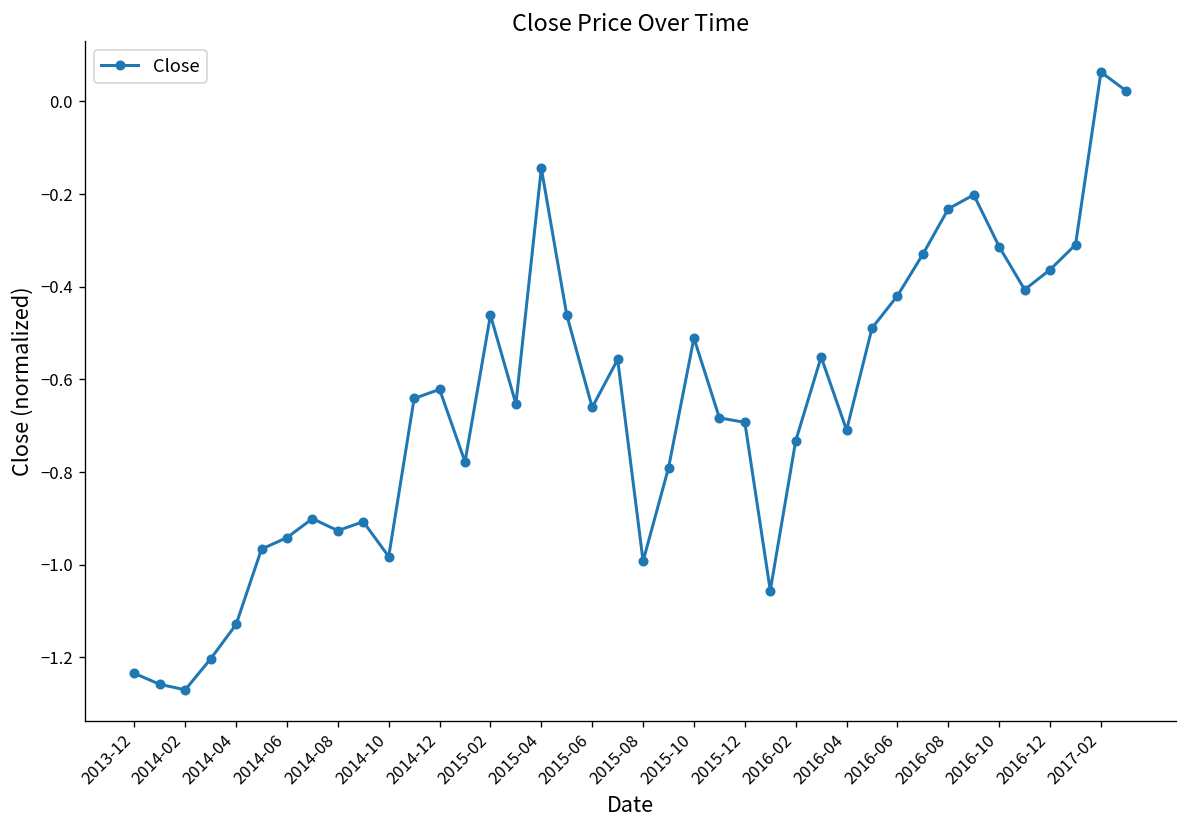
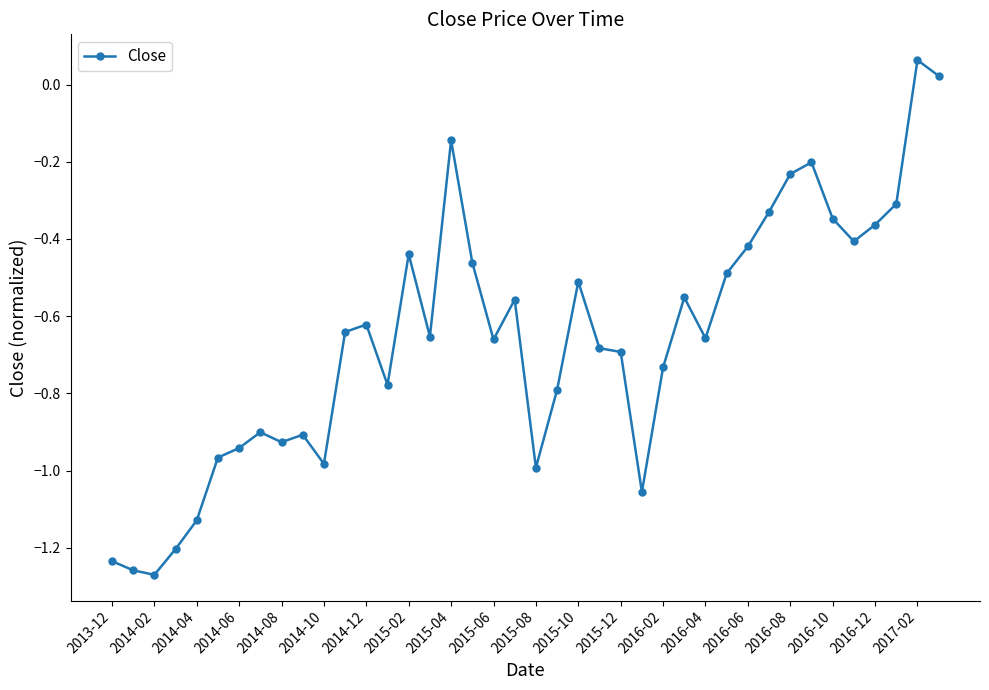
  {
    "2013-12": -1.23,
    "2014-02": -1.27,
    "2014-04": -1.13,
    "2014-06": -0.94,
    "2014-08": -0.93,
    "2014-10": -0.98,
    "2014-12": -0.62,
-   "2015-02": -0.46,
+   "2015-02": -0.44,
    "2015-04": -0.14,
    "2015-06": -0.66,
    "2015-08": -0.99,
    "2015-10": -0.51,
    "2015-12": -0.69,
    "2016-02": -0.73,
-   "2016-04": -0.71,
+   "2016-04": -0.66,
    "2016-06": -0.42,
    "2016-08": -0.23,
-   "2016-10": -0.31,
+   "2016-10": -0.35,
    "2016-12": -0.36,
    "2017-02": 0.06
  }
